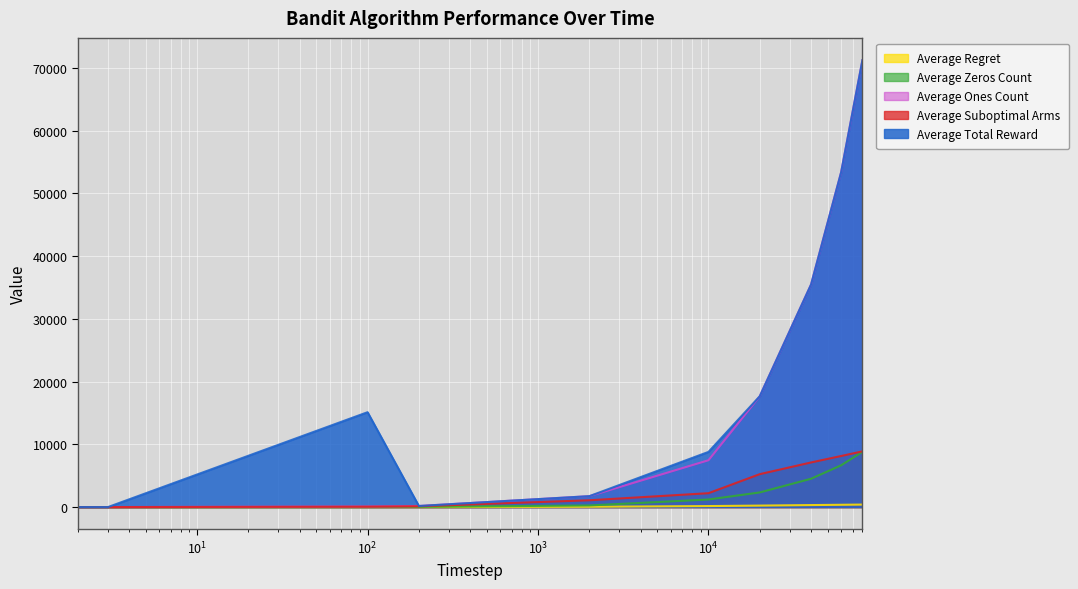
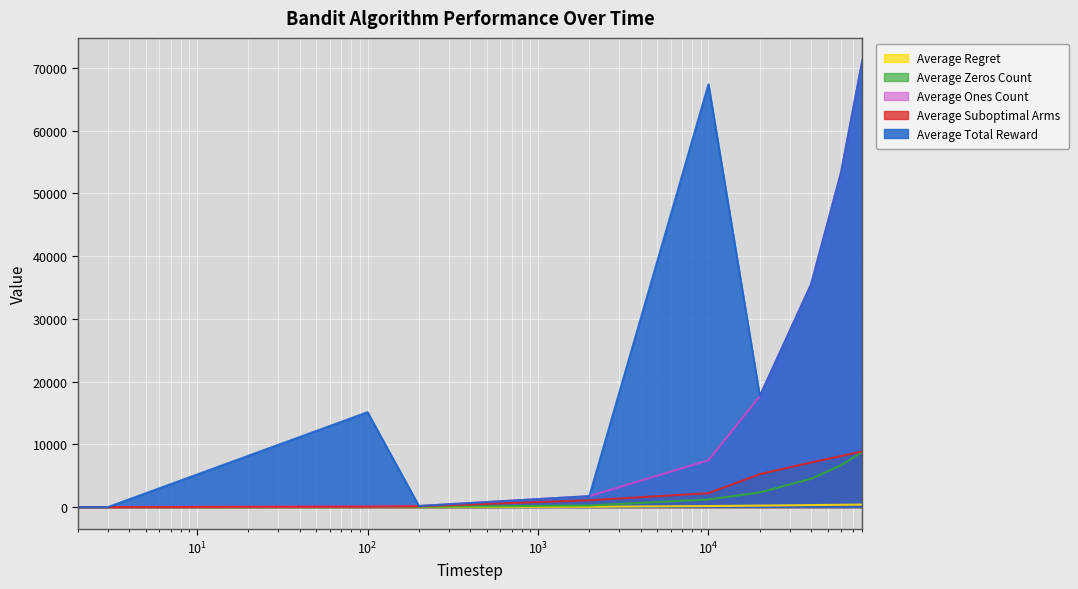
  {
    "Average Regret": {
      "10^4": 0
    },
    "Average Zeros Count": {
      "10^4": 1000
    },
    "Average Ones Count": {
      "10^4": 7000
    },
    "Average Suboptimal Arms": {
      "10^4": 2000
    },
    "Average Total Reward": {
      "10^2": 15000,
-     "10^4": 9000
+     "10^4": 67000
    }
  }
